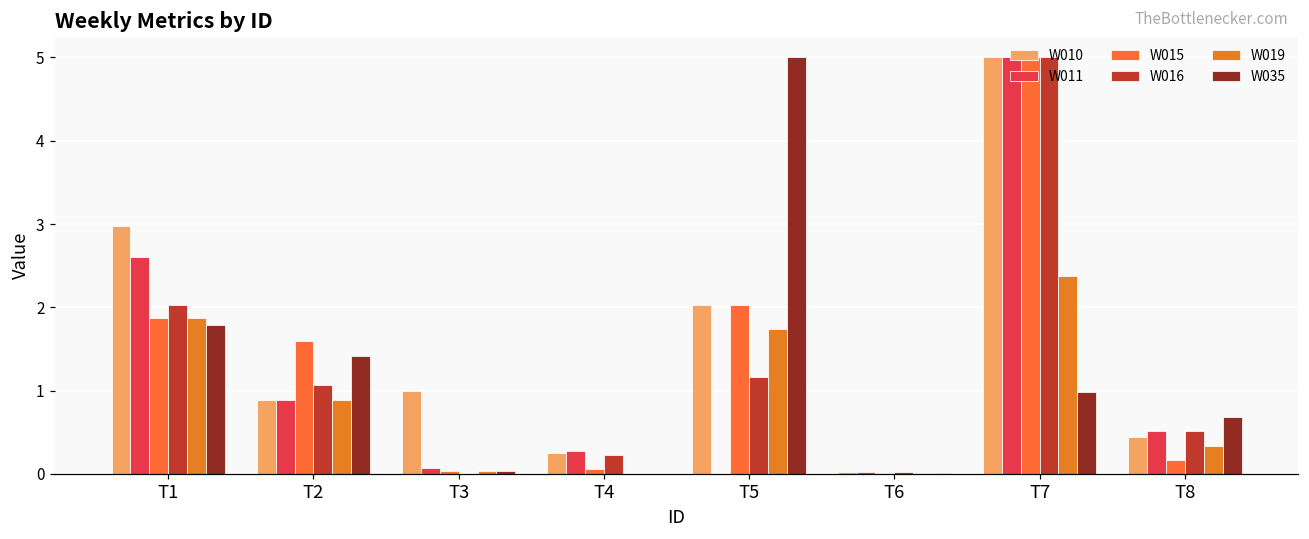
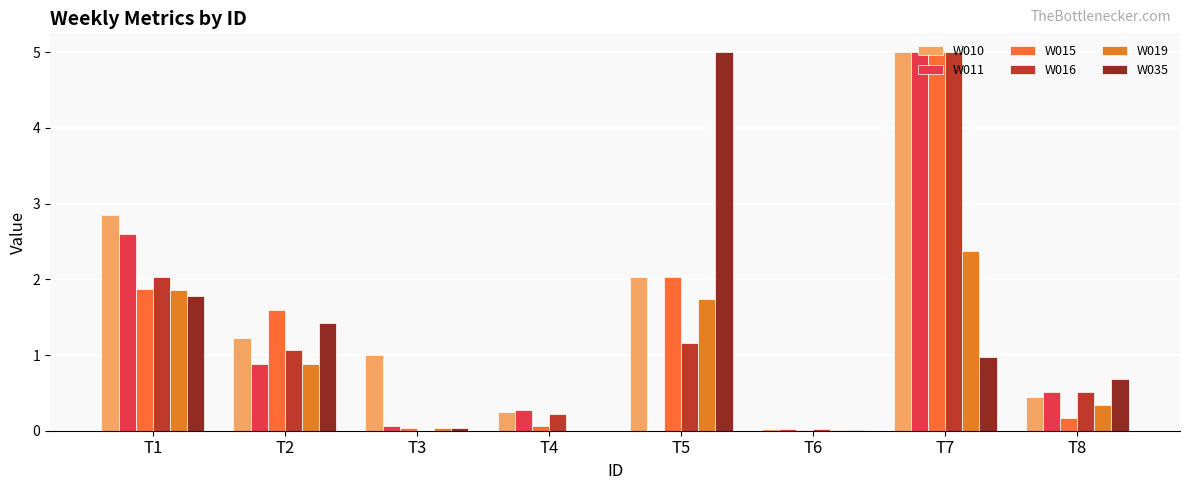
  {
    "W010": {
-     "T1": 3.0,
-     "T2": 0.9,
+     "T1": 2.9,
+     "T2": 1.2,
      "T3": 1.0,
      "T4": 0.2,
      "T5": 2.0,
      "T7": 5.0,
      "T8": 0.4
    }
  }
